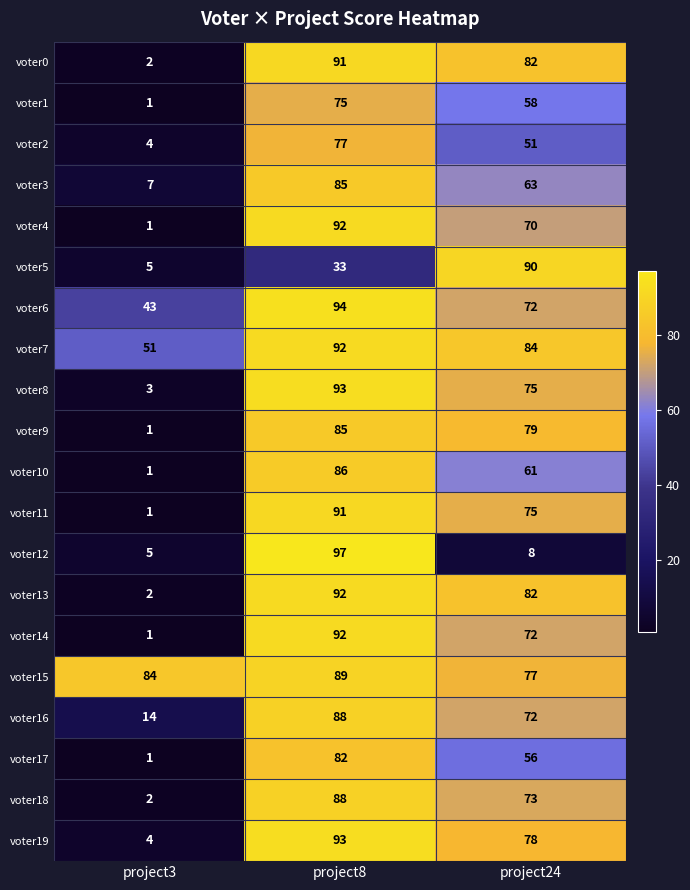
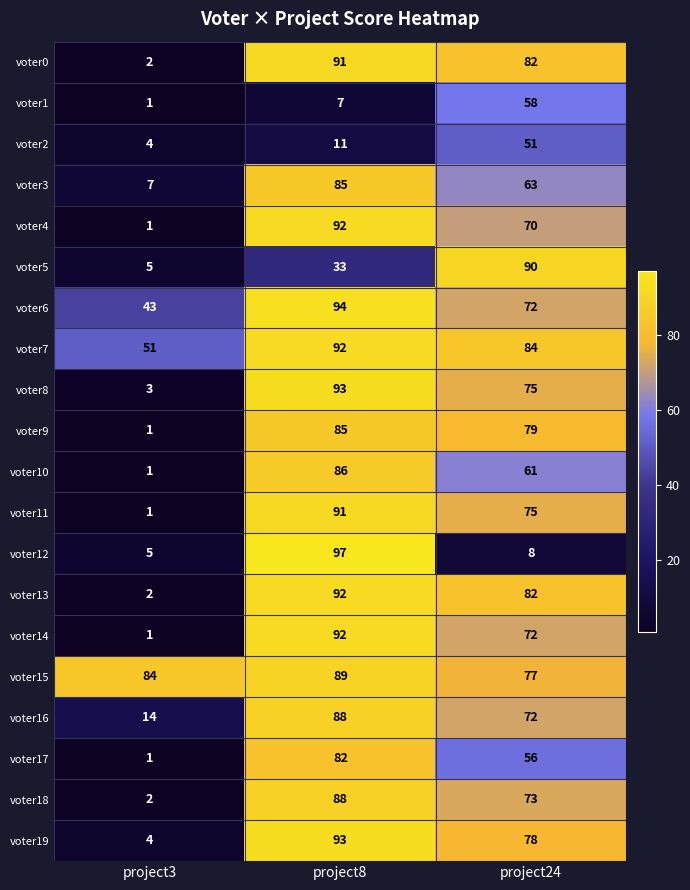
  {
    "voter0": {
      "project3": 2,
      "project8": 91,
      "project24": 82
    },
    "voter1": {
      "project3": 1,
-     "project8": 75,
+     "project8": 7,
      "project24": 58
    },
    "voter2": {
      "project3": 4,
-     "project8": 77,
+     "project8": 11,
      "project24": 51
    },
    "voter3": {
      "project3": 7,
      "project8": 85,
      "project24": 63
    },
    "voter4": {
      "project3": 1,
      "project8": 92,
      "project24": 70
    },
    "voter5": {
      "project3": 5,
      "project8": 33,
      "project24": 90
    },
    "voter6": {
      "project3": 43,
      "project8": 94,
      "project24": 72
    },
    "voter7": {
      "project3": 51,
      "project8": 92,
      "project24": 84
    },
    "voter8": {
      "project3": 3,
      "project8": 93,
      "project24": 75
    },
    "voter9": {
      "project3": 1,
      "project8": 85,
      "project24": 79
    },
    "voter10": {
      "project3": 1,
      "project8": 86,
      "project24": 61
    },
    "voter11": {
      "project3": 1,
      "project8": 91,
      "project24": 75
    },
    "voter12": {
      "project3": 5,
      "project8": 97,
      "project24": 8
    },
    "voter13": {
      "project3": 2,
      "project8": 92,
      "project24": 82
    },
    "voter14": {
      "project3": 1,
      "project8": 92,
      "project24": 72
    },
    "voter15": {
      "project3": 84,
      "project8": 89,
      "project24": 77
    },
    "voter16": {
      "project3": 14,
      "project8": 88,
      "project24": 72
    },
    "voter17": {
      "project3": 1,
      "project8": 82,
      "project24": 56
    },
    "voter18": {
      "project3": 2,
      "project8": 88,
      "project24": 73
    },
    "voter19": {
      "project3": 4,
      "project8": 93,
      "project24": 78
    }
  }
